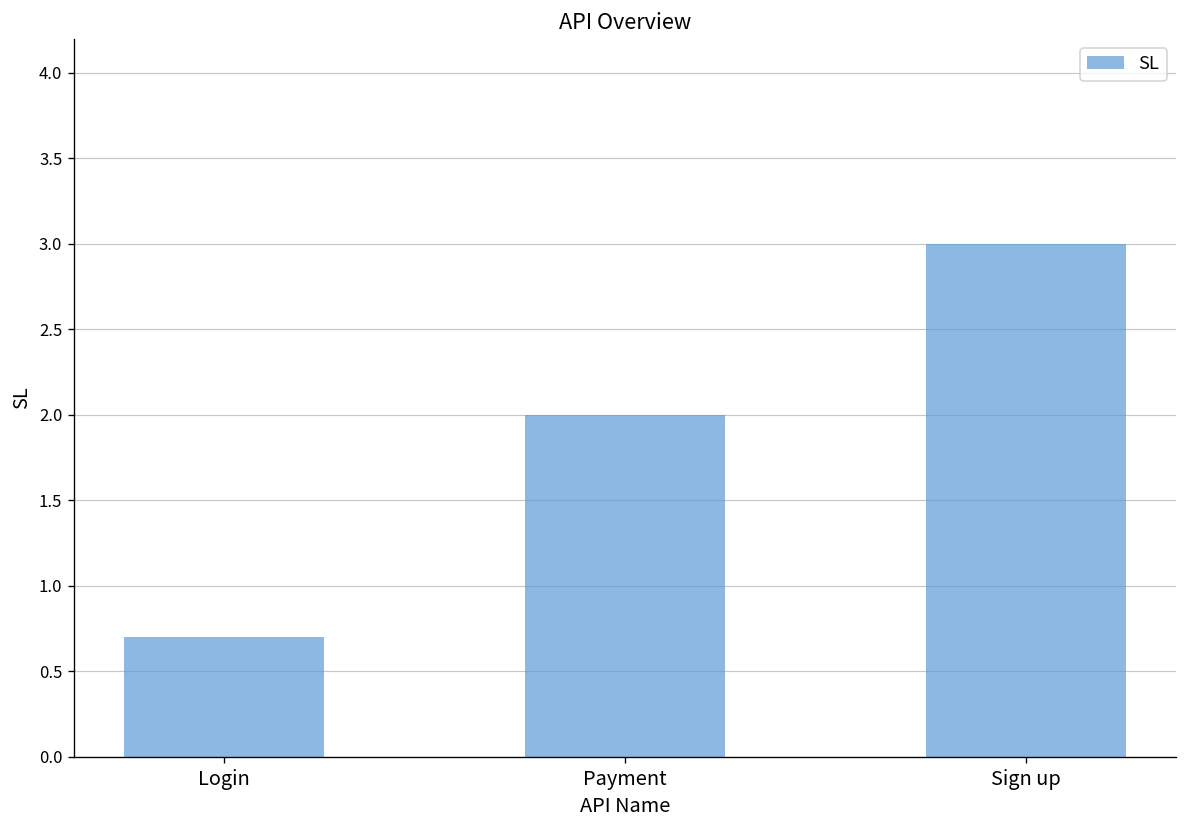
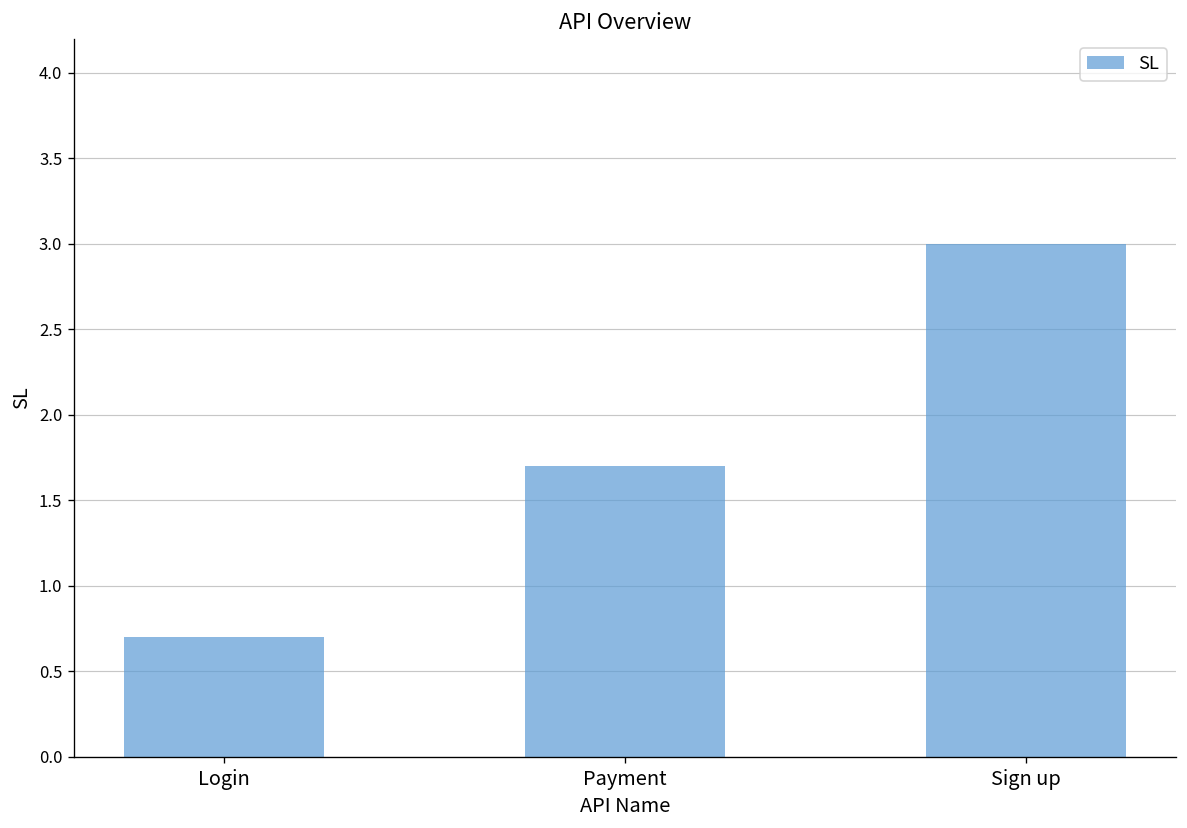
  {
    "Login": 0.7,
-   "Payment": 2.0,
+   "Payment": 1.7,
    "Sign up": 3.0
  }
